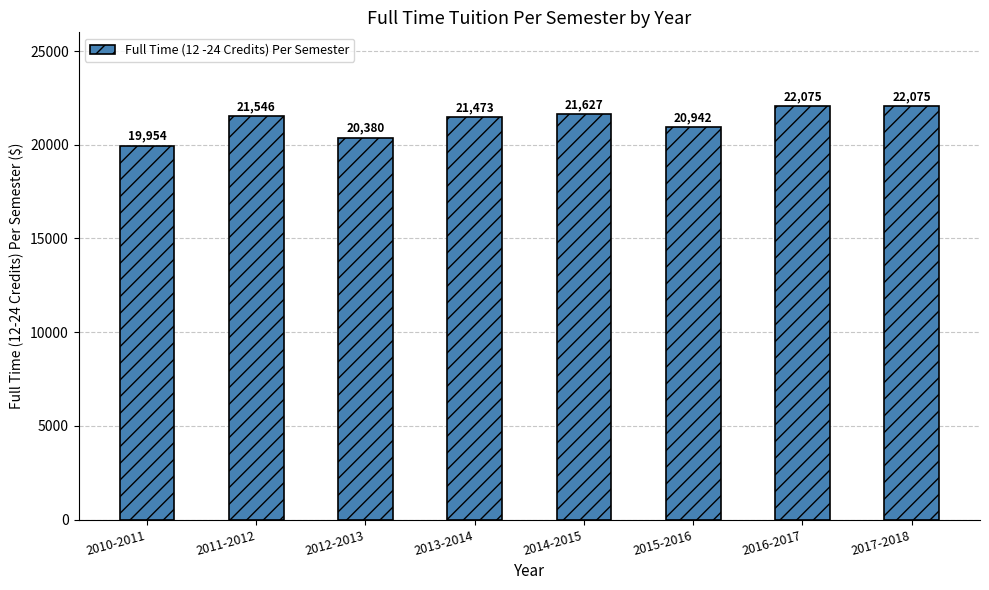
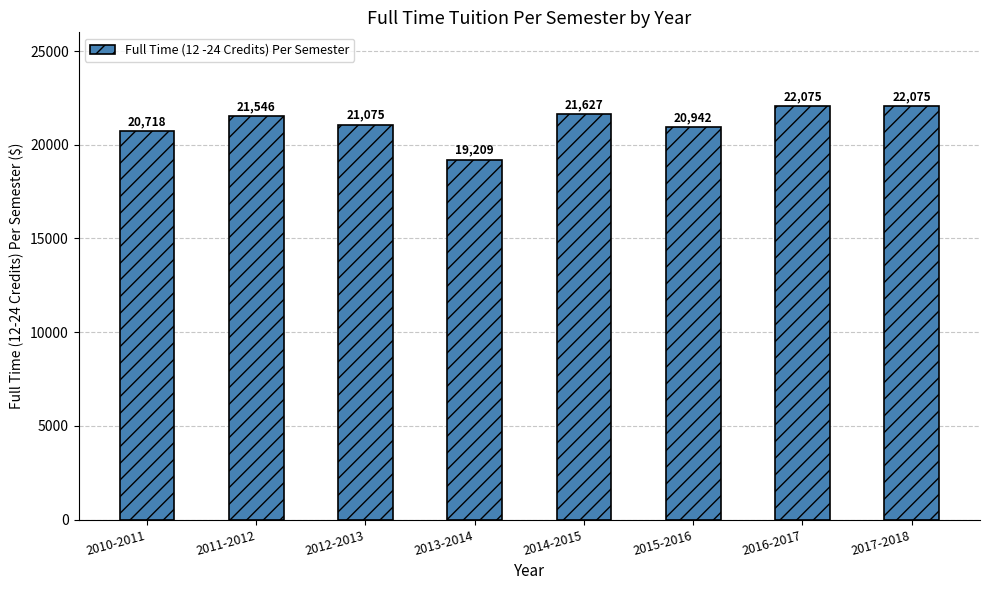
  {
-   "2010-2011": "19,954",
+   "2010-2011": "20,718",
    "2011-2012": "21,546",
-   "2012-2013": "20,380",
-   "2013-2014": "21,473",
+   "2012-2013": "21,075",
+   "2013-2014": "19,209",
    "2014-2015": "21,627",
    "2015-2016": "20,942",
    "2016-2017": "22,075",
    "2017-2018": "22,075"
  }
